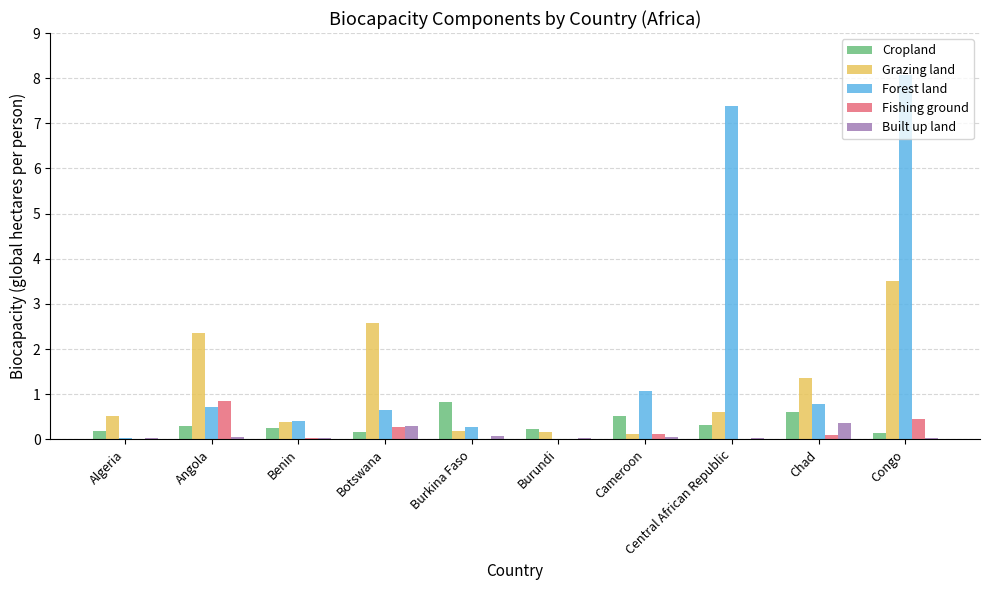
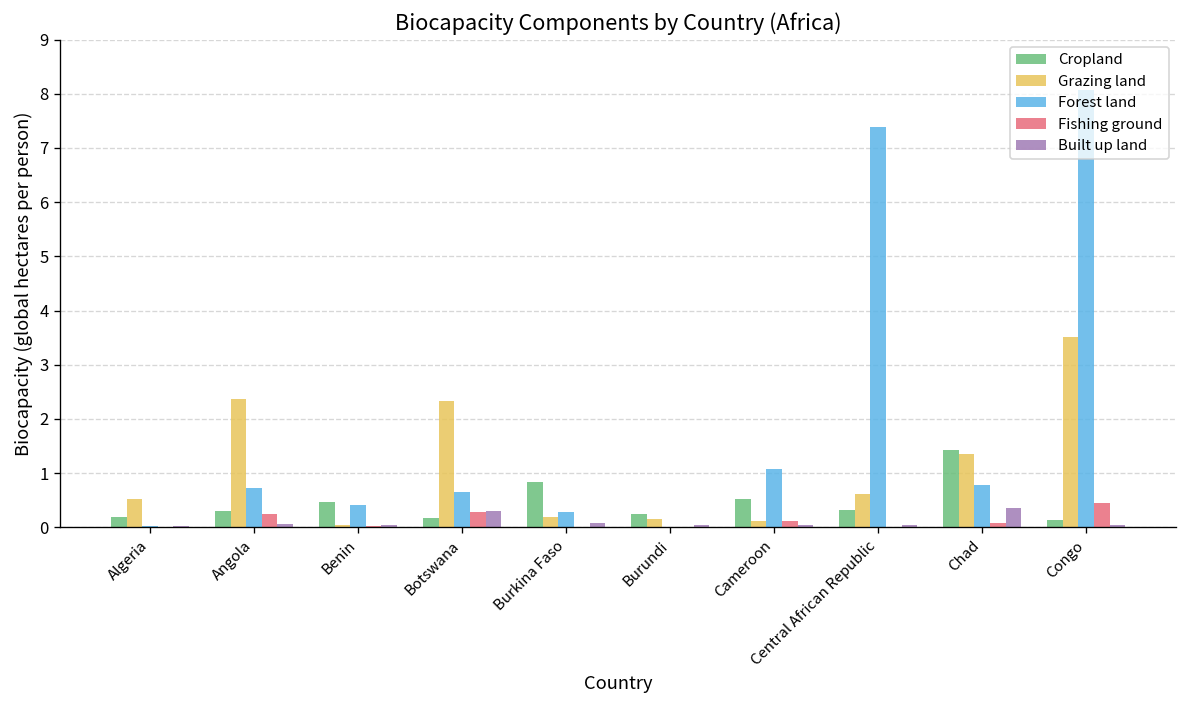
  {
    "Cropland": {
      "Algeria": 0.2,
      "Angola": 0.3,
-     "Benin": 0.2,
+     "Benin": 0.5,
      "Botswana": 0.2,
      "Burkina Faso": 0.8,
      "Burundi": 0.2,
      "Cameroon": 0.5,
      "Central African Republic": 0.3,
-     "Chad": 0.6,
+     "Chad": 1.4,
      "Congo": 0.1
    },
    "Grazing land": {
      "Algeria": 0.5,
      "Angola": 2.4,
-     "Benin": 0.4,
-     "Botswana": 2.6,
+     "Benin": 0.0,
+     "Botswana": 2.3,
      "Burkina Faso": 0.2,
      "Burundi": 0.2,
      "Cameroon": 0.1,
      "Central African Republic": 0.6,
      "Chad": 1.4,
      "Congo": 3.5
    },
    "Forest land": {
      "Angola": 0.7,
      "Benin": 0.4,
      "Botswana": 0.7,
      "Burkina Faso": 0.3,
      "Cameroon": 1.1,
      "Central African Republic": 7.4,
      "Chad": 0.8
    },
    "Fishing ground": {
-     "Angola": 0.9,
+     "Angola": 0.3,
      "Botswana": 0.3,
      "Cameroon": 0.1,
      "Central African Republic": 0.0,
      "Chad": 0.1,
      "Congo": 0.4
    },
    "Built up land": {
      "Angola": 0.1,
      "Botswana": 0.3,
      "Burkina Faso": 0.1,
      "Chad": 0.4
    }
  }
